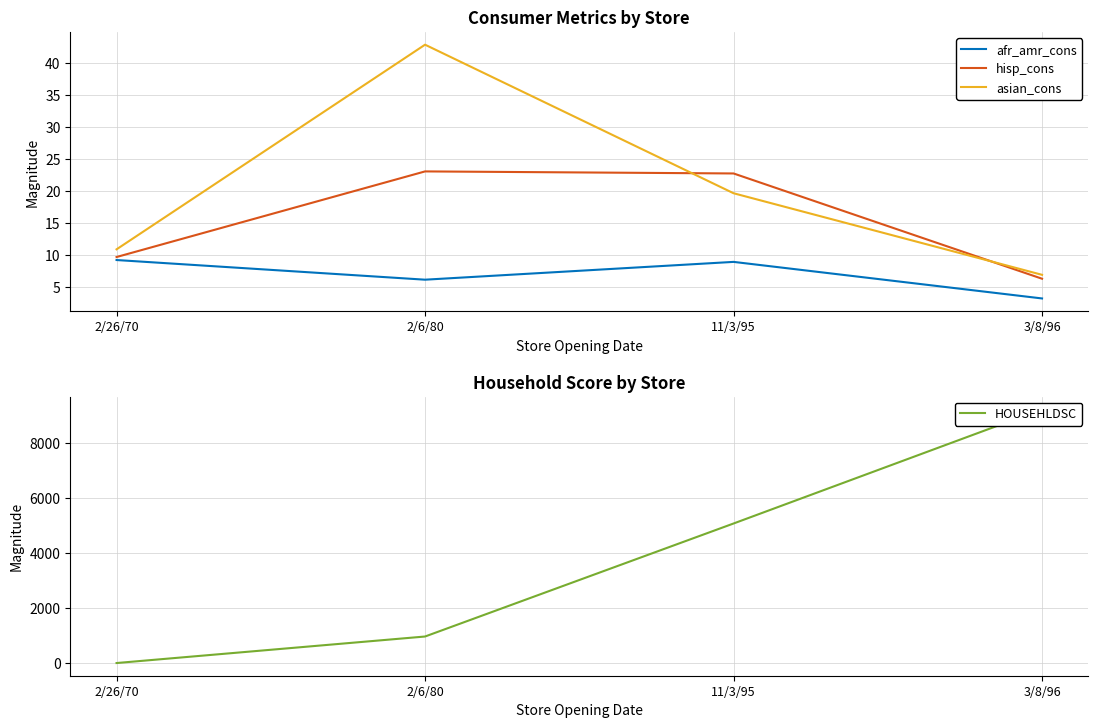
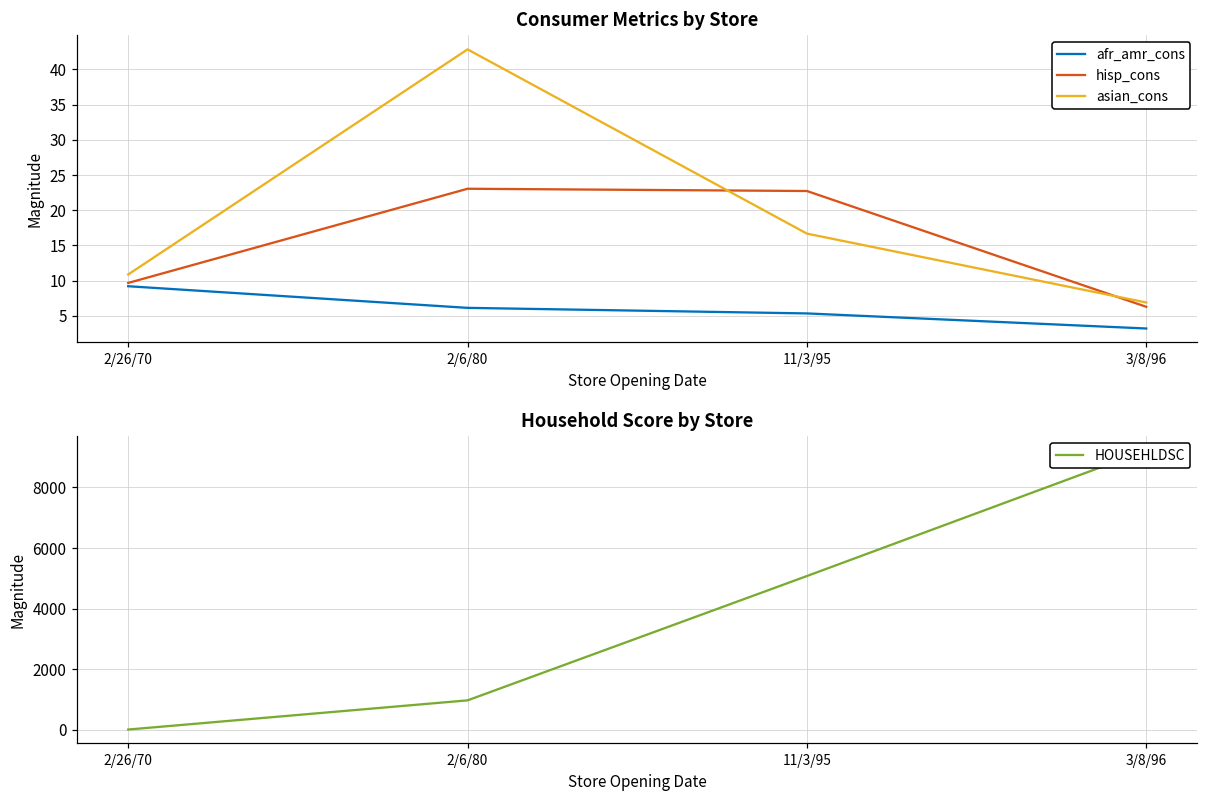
  {
    "Consumer Metrics by Store": {
      "afr_amr_cons": {
        "2/26/70": 9,
        "2/6/80": 6,
-       "11/3/95": 9,
+       "11/3/95": 5,
        "3/8/96": 3
      },
      "hisp_cons": {
        "2/26/70": 10,
        "2/6/80": 23,
        "11/3/95": 23,
        "3/8/96": 6
      },
      "asian_cons": {
        "2/26/70": 11,
        "2/6/80": 43,
-       "11/3/95": 20,
+       "11/3/95": 17,
        "3/8/96": 7
      }
    },
    "Household Score by Store": {
      "2/26/70": 0,
      "2/6/80": 1000,
      "11/3/95": 5100
    }
  }
